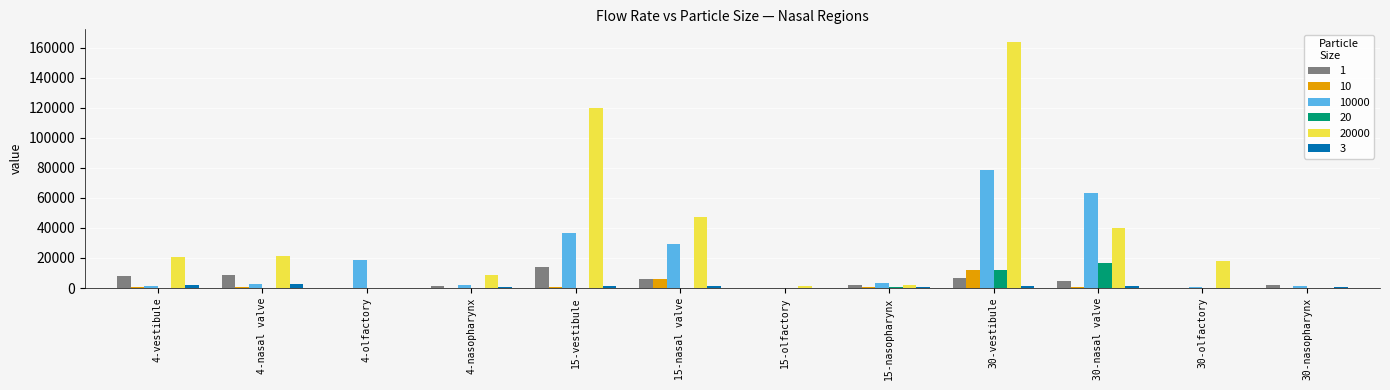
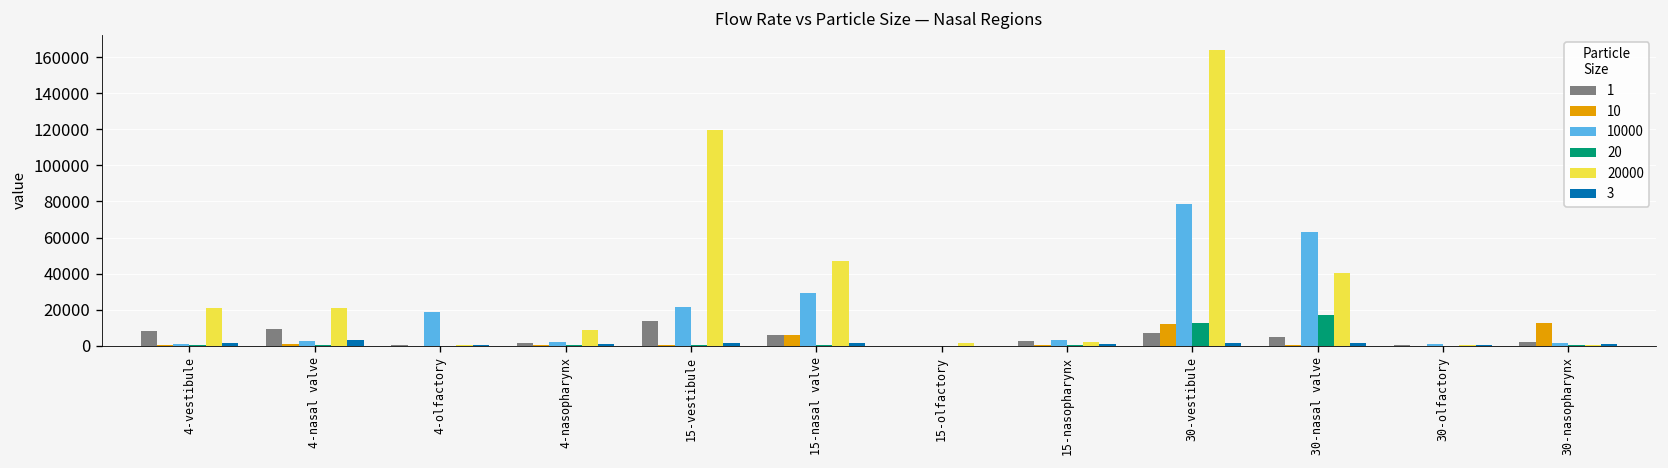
  {
    "1": {
      "4-vestibule": 8000,
      "4-nasal valve": 9000,
      "15-vestibule": 14000,
      "15-nasal valve": 6000,
      "15-nasopharynx": 2000,
      "30-vestibule": 7000,
      "30-nasal valve": 5000,
      "30-nasopharynx": 2000
    },
    "10": {
      "15-nasal valve": 6000,
      "30-vestibule": 12000,
-     "30-nasopharynx": 0
+     "30-nasopharynx": 13000
    },
    "10000": {
      "4-nasal valve": 3000,
      "4-olfactory": 19000,
      "4-nasopharynx": 2000,
-     "15-vestibule": 36000,
+     "15-vestibule": 21000,
      "15-nasal valve": 29000,
      "15-nasopharynx": 3000,
      "30-vestibule": 79000,
      "30-nasal valve": 63000
    },
    "20": {
      "30-vestibule": 12000,
      "30-nasal valve": 17000
    },
    "20000": {
      "4-vestibule": 21000,
      "4-nasal valve": 21000,
      "4-nasopharynx": 9000,
      "15-vestibule": 120000,
      "15-nasal valve": 47000,
      "15-nasopharynx": 2000,
      "30-vestibule": 164000,
      "30-nasal valve": 40000,
-     "30-olfactory": 18000
+     "30-olfactory": 0
    },
    "3": {
      "4-vestibule": 2000,
      "4-nasal valve": 3000
    }
  }
